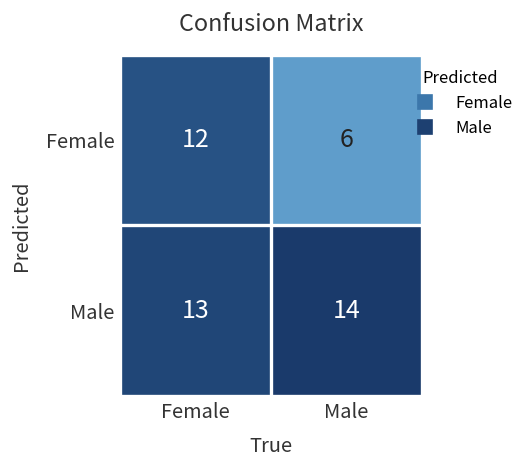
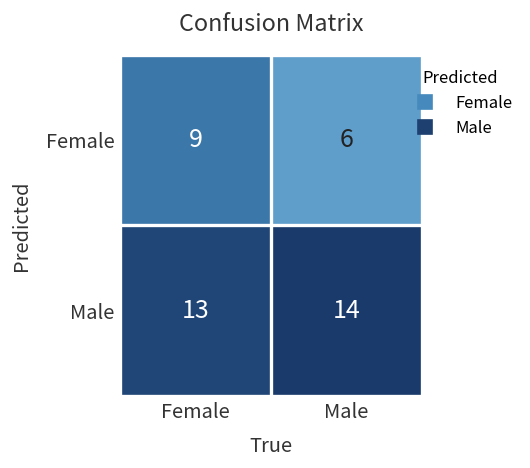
  {
    "Female": {
-     "Female": 12,
+     "Female": 9,
      "Male": 6
    },
    "Male": {
      "Female": 13,
      "Male": 14
    }
  }
